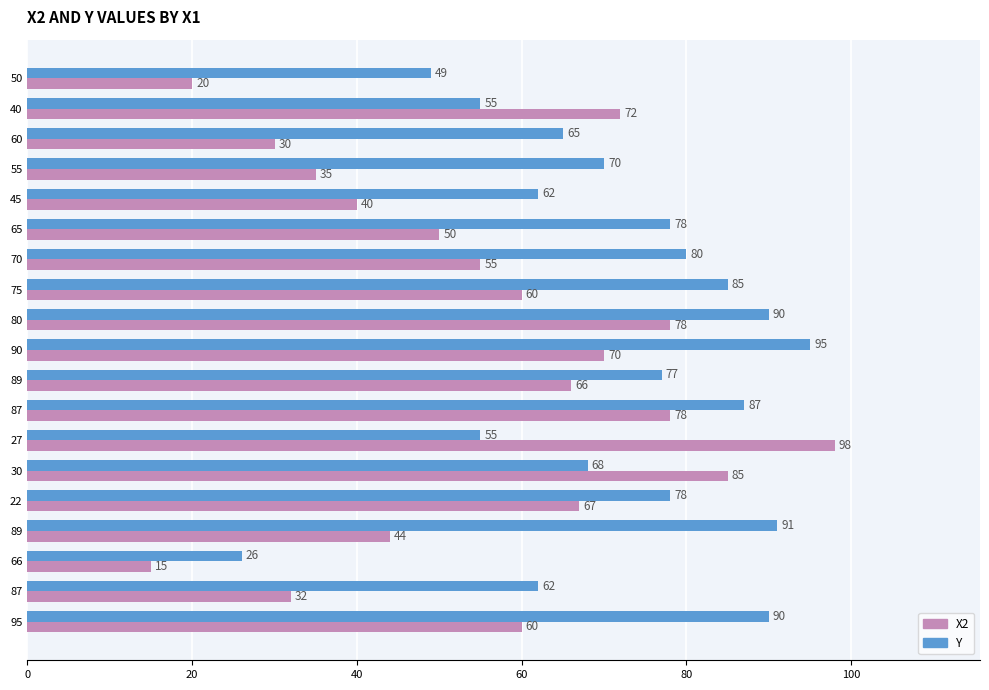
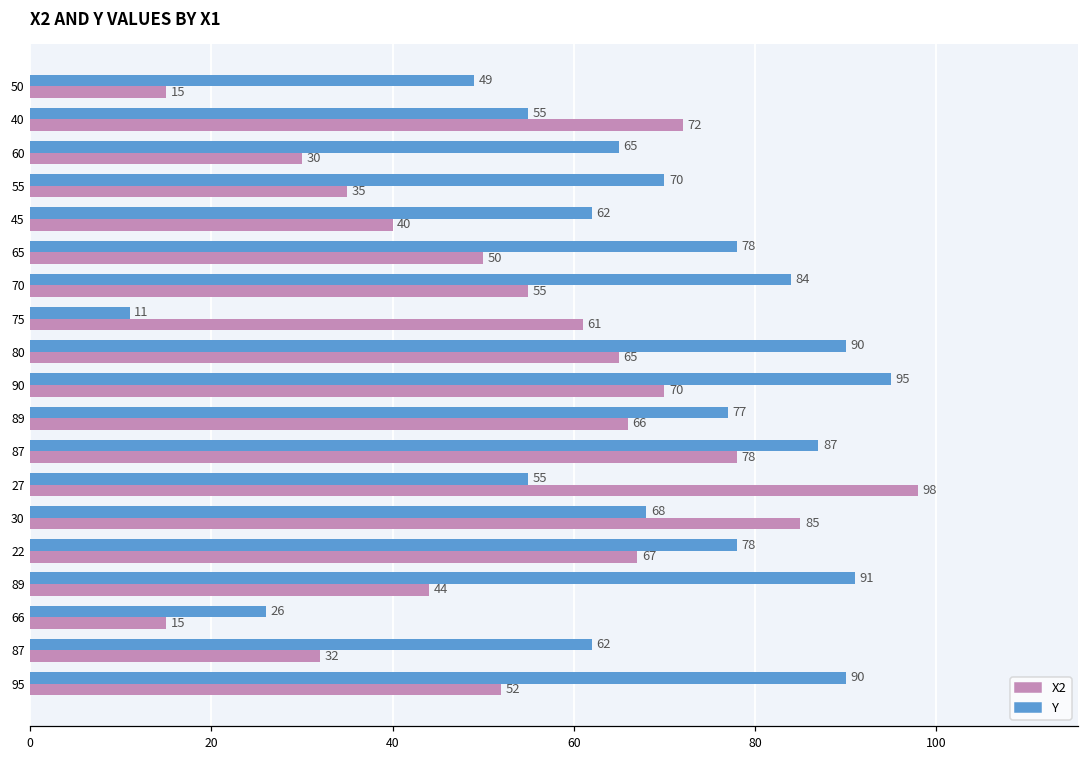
  {
    "X2": {
-     "50": 20,
+     "50": 15,
      "40": 72,
      "60": 30,
      "55": 35,
      "45": 40,
      "65": 50,
      "70": 55,
-     "75": 60,
-     "80": 78,
+     "75": 61,
+     "80": 65,
      "90": 70,
      "27": 98,
      "30": 85,
      "22": 67,
      "66": 15,
-     "95": 60
+     "95": 52
    },
    "Y": {
      "50": 49,
      "40": 55,
      "60": 65,
      "55": 70,
      "45": 62,
      "65": 78,
-     "70": 80,
-     "75": 85,
+     "70": 84,
+     "75": 11,
      "80": 90,
      "90": 95,
      "27": 55,
      "30": 68,
      "22": 78,
      "66": 26,
      "95": 90
    }
  }
